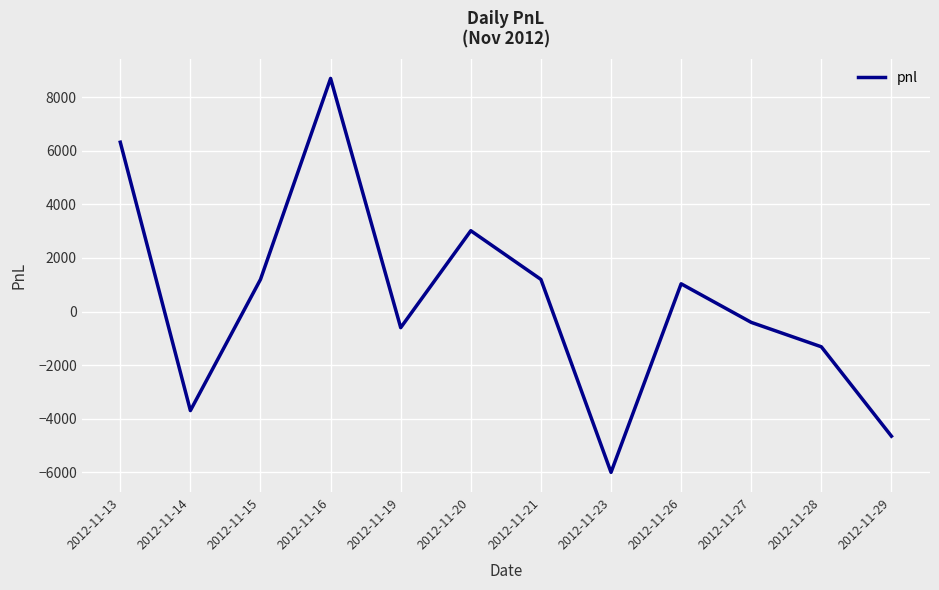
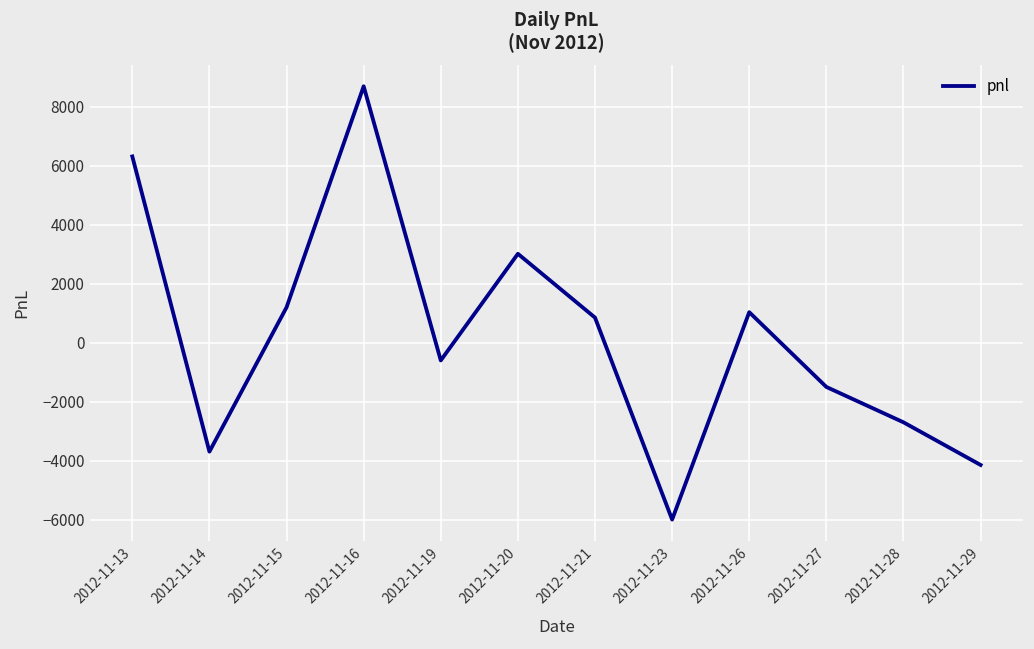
  {
    "2012-11-13": 6300,
    "2012-11-14": -3700,
    "2012-11-15": 1200,
    "2012-11-16": 8700,
    "2012-11-19": -600,
    "2012-11-20": 3000,
-   "2012-11-21": 1200,
+   "2012-11-21": 900,
    "2012-11-23": -6000,
    "2012-11-26": 1000,
-   "2012-11-27": -400,
-   "2012-11-28": -1300,
-   "2012-11-29": -4700
+   "2012-11-27": -1500,
+   "2012-11-28": -2700,
+   "2012-11-29": -4100
  }
